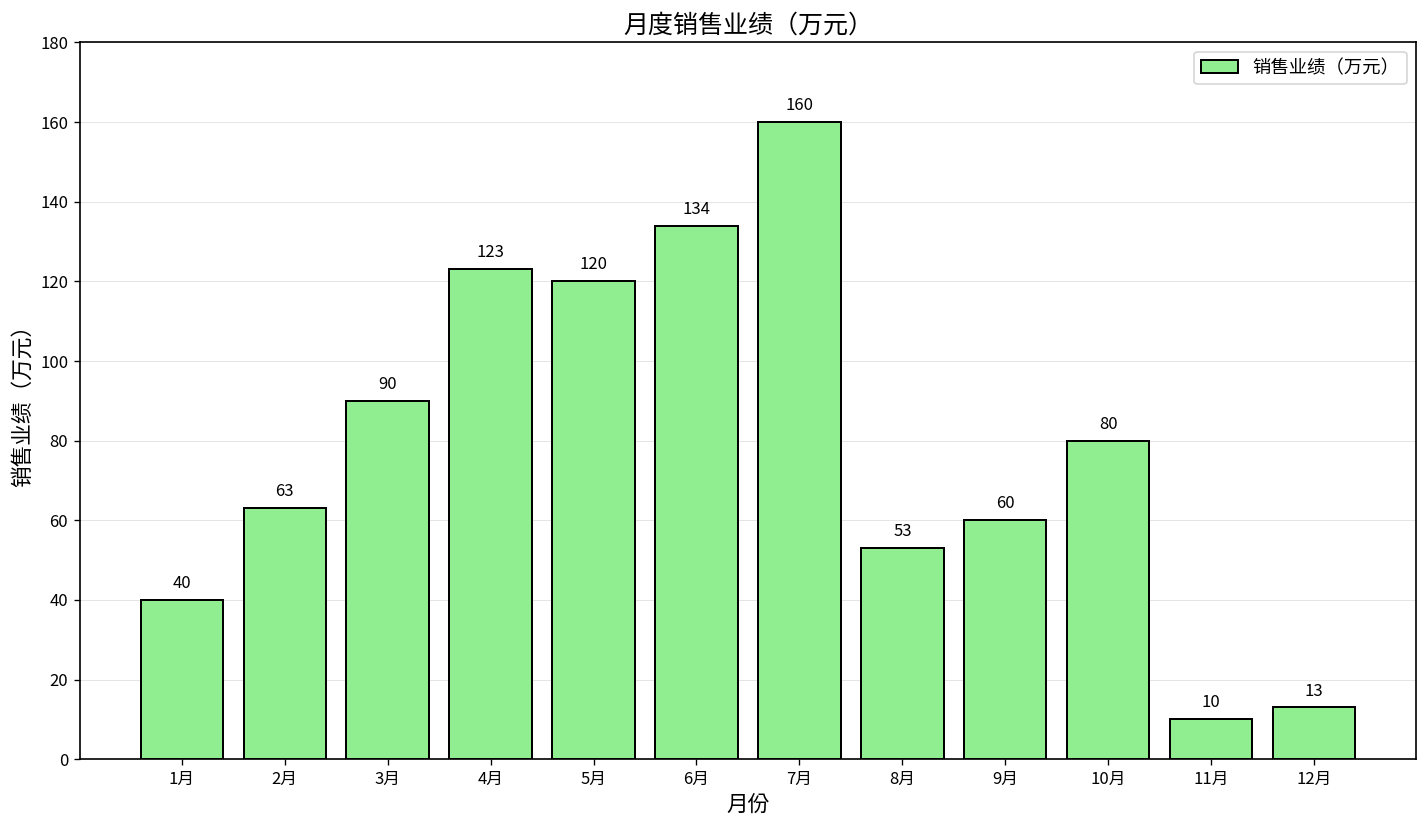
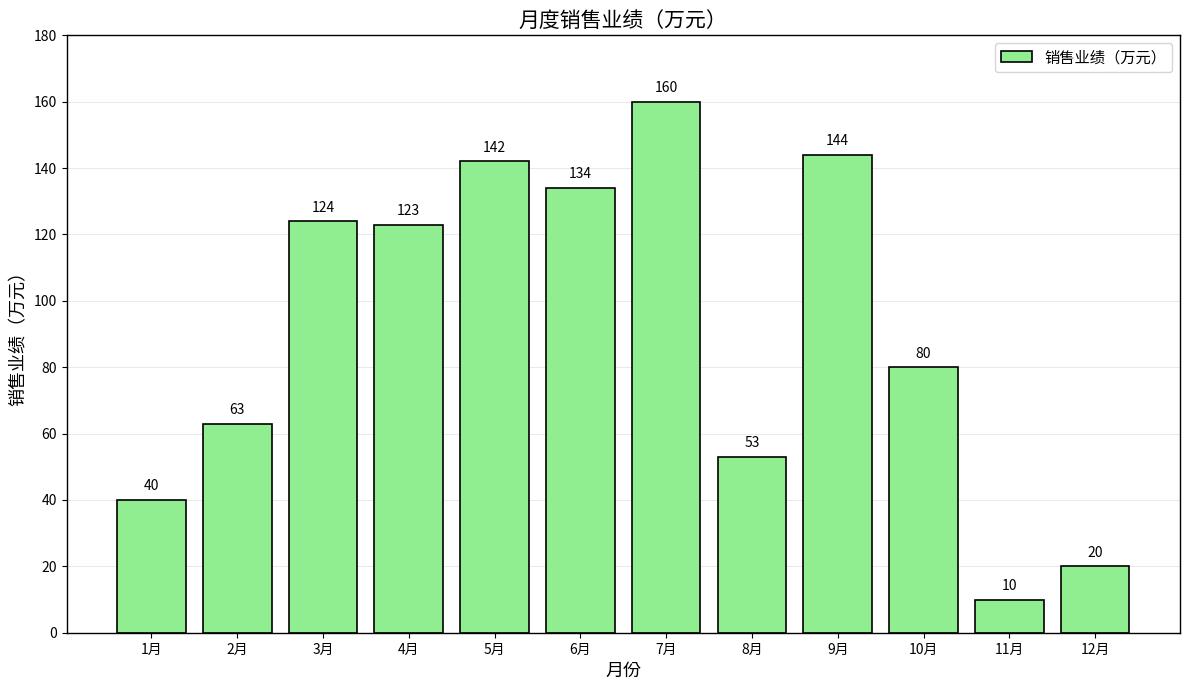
  {
    "1月": 40,
    "2月": 63,
-   "3月": 90,
+   "3月": 124,
    "4月": 123,
-   "5月": 120,
+   "5月": 142,
    "6月": 134,
    "7月": 160,
    "8月": 53,
-   "9月": 60,
+   "9月": 144,
    "10月": 80,
    "11月": 10,
-   "12月": 13
+   "12月": 20
  }
